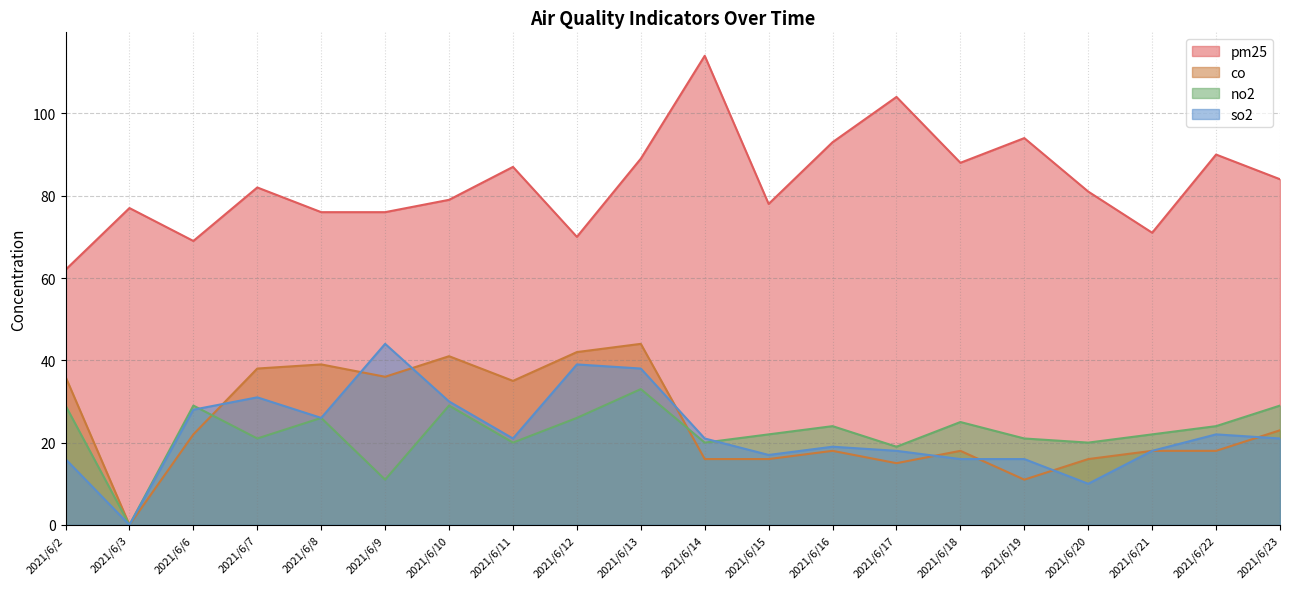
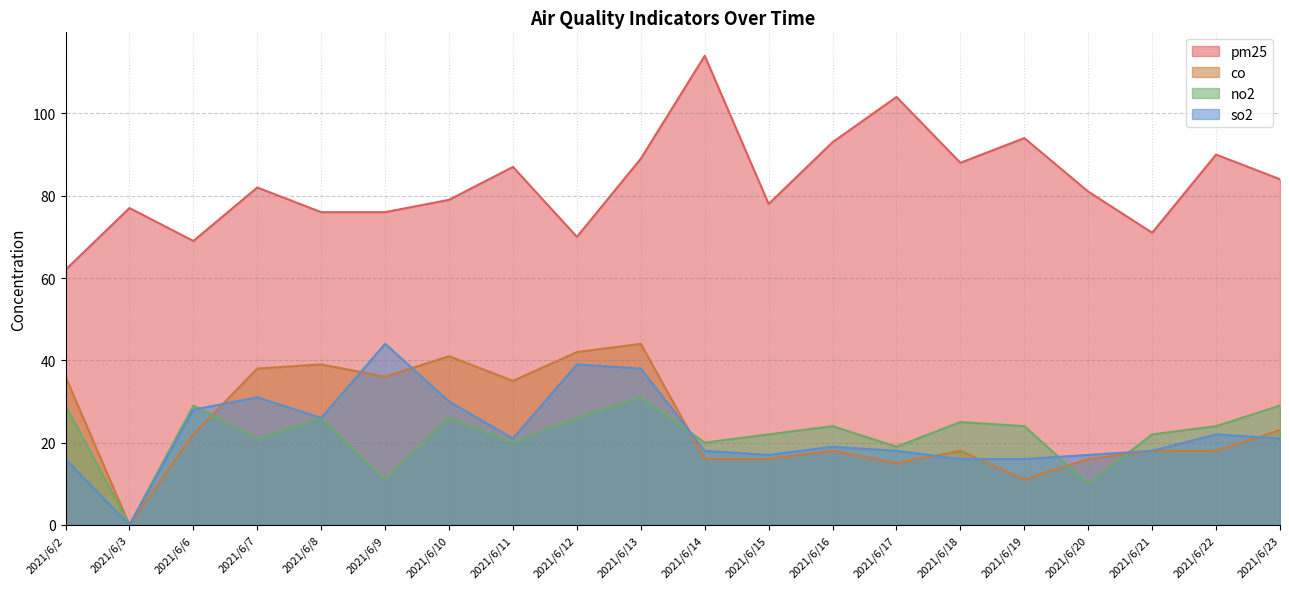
  {
    "no2": {
      "2021/6/2": 29,
      "2021/6/6": 29,
      "2021/6/7": 21,
      "2021/6/9": 11,
-     "2021/6/10": 29,
+     "2021/6/10": 26,
      "2021/6/11": 20,
      "2021/6/12": 26,
-     "2021/6/13": 33,
+     "2021/6/13": 31,
      "2021/6/14": 20,
      "2021/6/15": 22,
      "2021/6/16": 24,
      "2021/6/17": 19,
      "2021/6/18": 25,
-     "2021/6/19": 21,
-     "2021/6/20": 20,
+     "2021/6/19": 24,
+     "2021/6/20": 10,
      "2021/6/21": 22,
      "2021/6/22": 24,
      "2021/6/23": 29
    },
    "so2": {
      "2021/6/2": 16,
      "2021/6/6": 28,
      "2021/6/7": 31,
      "2021/6/9": 44,
      "2021/6/10": 30,
      "2021/6/11": 21,
      "2021/6/12": 39,
      "2021/6/13": 38,
-     "2021/6/14": 21,
+     "2021/6/14": 18,
      "2021/6/15": 17,
      "2021/6/16": 19,
      "2021/6/17": 18,
      "2021/6/18": 16,
      "2021/6/19": 16,
-     "2021/6/20": 10,
+     "2021/6/20": 17,
      "2021/6/22": 22,
      "2021/6/23": 21
    }
  }
